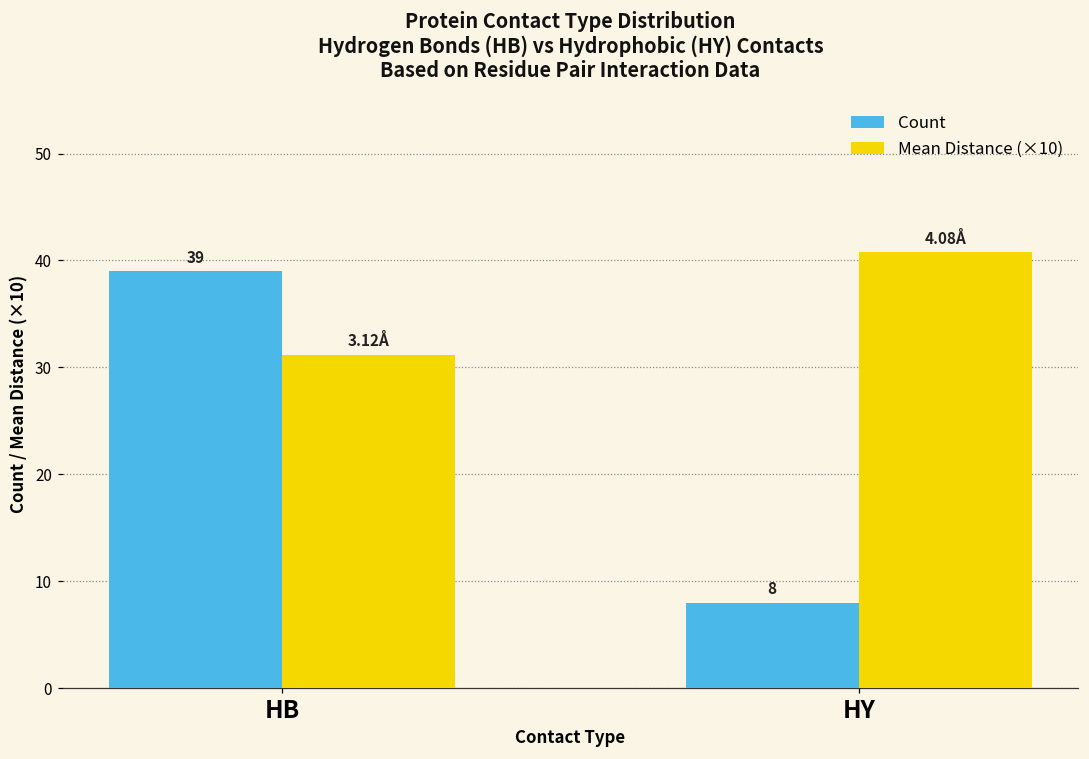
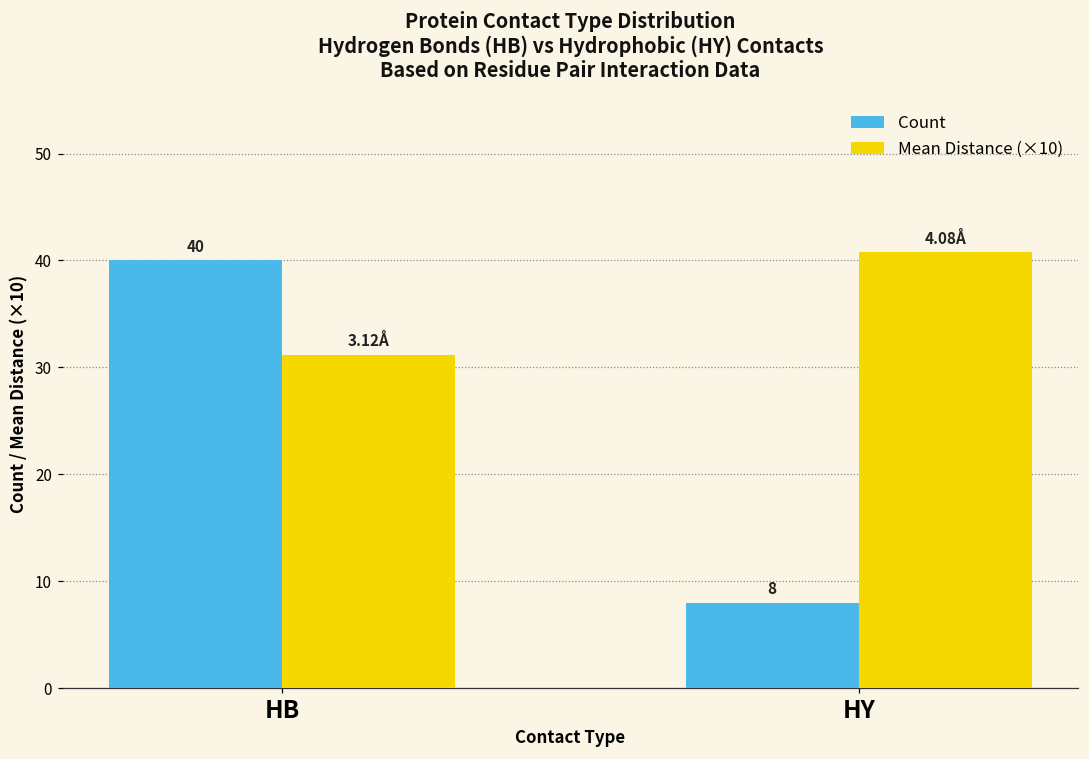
  {
    "Count": {
-     "HB": 39,
+     "HB": 40,
      "HY": 8
    }
  }
